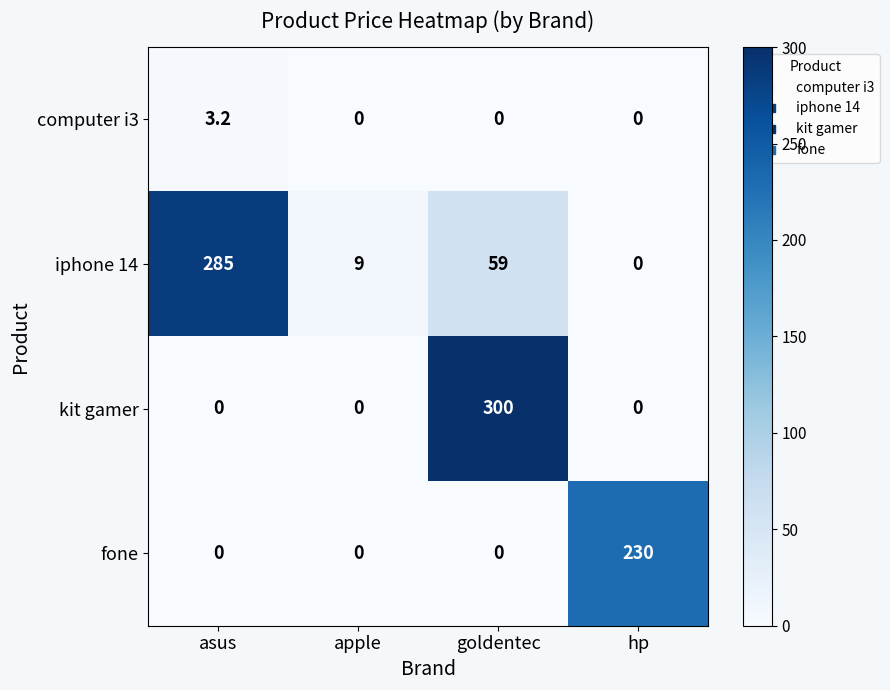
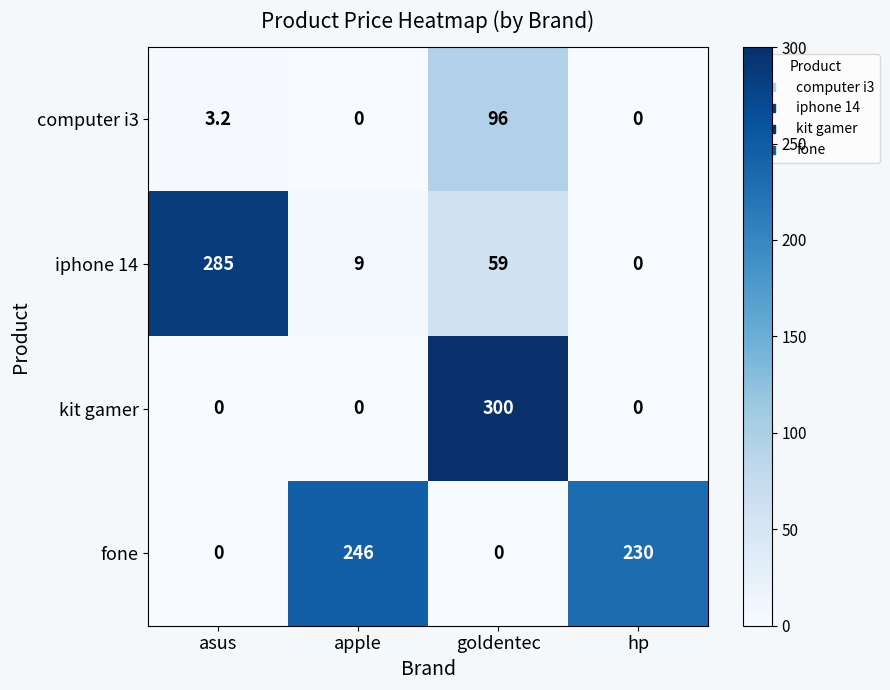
  {
    "computer i3": {
      "asus": 3.2,
      "apple": 0,
-     "goldentec": 0,
+     "goldentec": 96,
      "hp": 0
    },
    "iphone 14": {
      "asus": 285,
      "apple": 9,
      "goldentec": 59,
      "hp": 0
    },
    "kit gamer": {
      "asus": 0,
      "apple": 0,
      "goldentec": 300,
      "hp": 0
    },
    "fone": {
      "asus": 0,
-     "apple": 0,
+     "apple": 246,
      "goldentec": 0,
      "hp": 230
    }
  }
